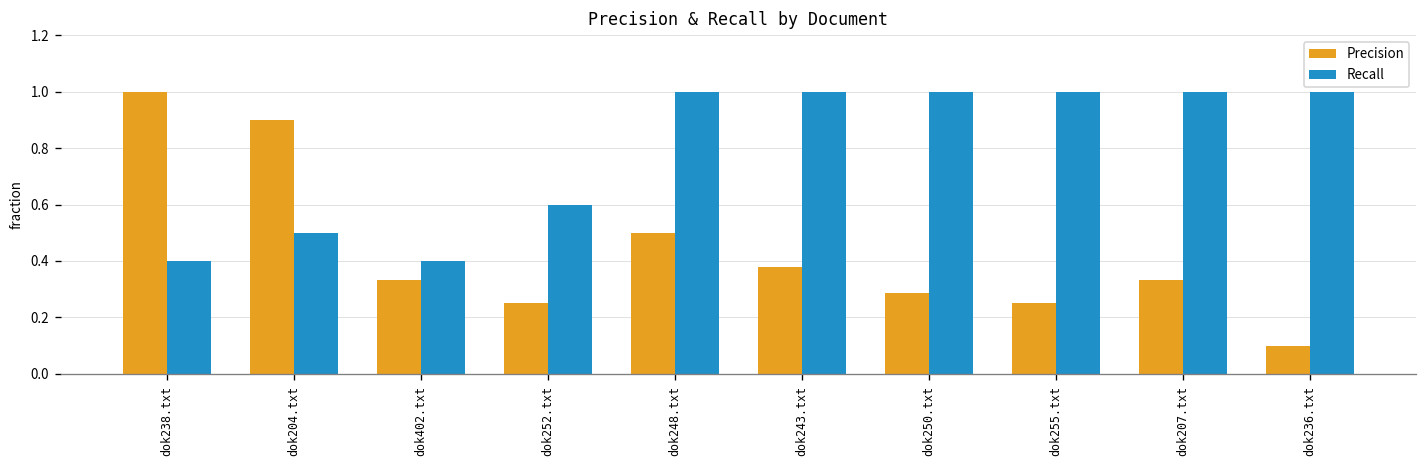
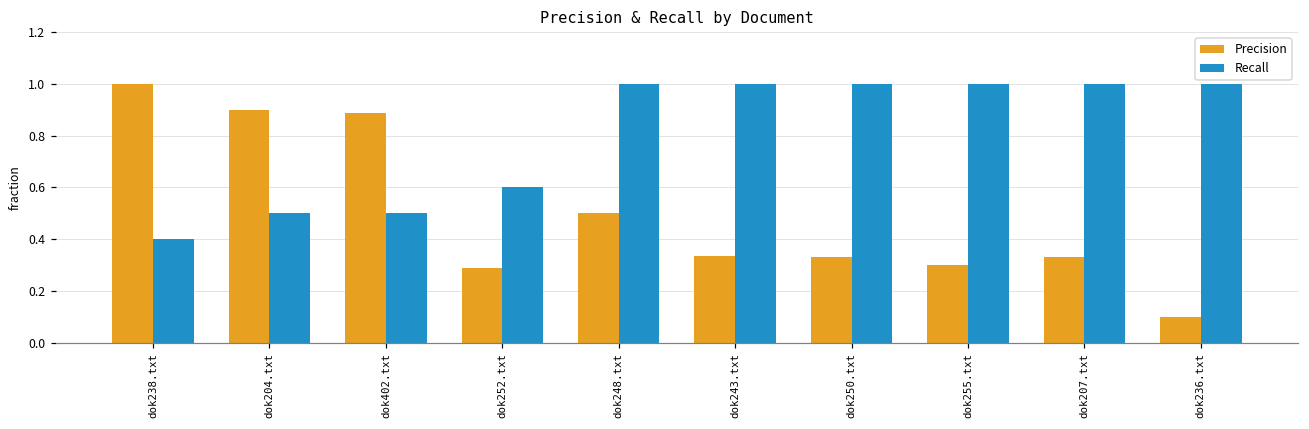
  {
    "Precision": {
      "dok238.txt": 1.00,
      "dok204.txt": 0.90,
-     "dok402.txt": 0.33,
-     "dok252.txt": 0.25,
+     "dok402.txt": 0.89,
+     "dok252.txt": 0.29,
      "dok248.txt": 0.50,
-     "dok243.txt": 0.38,
-     "dok250.txt": 0.29,
-     "dok255.txt": 0.25,
+     "dok243.txt": 0.33,
+     "dok250.txt": 0.33,
+     "dok255.txt": 0.30,
      "dok207.txt": 0.33,
      "dok236.txt": 0.10
    },
    "Recall": {
      "dok238.txt": 0.4,
      "dok204.txt": 0.5,
-     "dok402.txt": 0.4,
+     "dok402.txt": 0.5,
      "dok252.txt": 0.6,
      "dok248.txt": 1.0,
      "dok243.txt": 1.0,
      "dok250.txt": 1.0,
      "dok255.txt": 1.0,
      "dok207.txt": 1.0,
      "dok236.txt": 1.0
    }
  }
